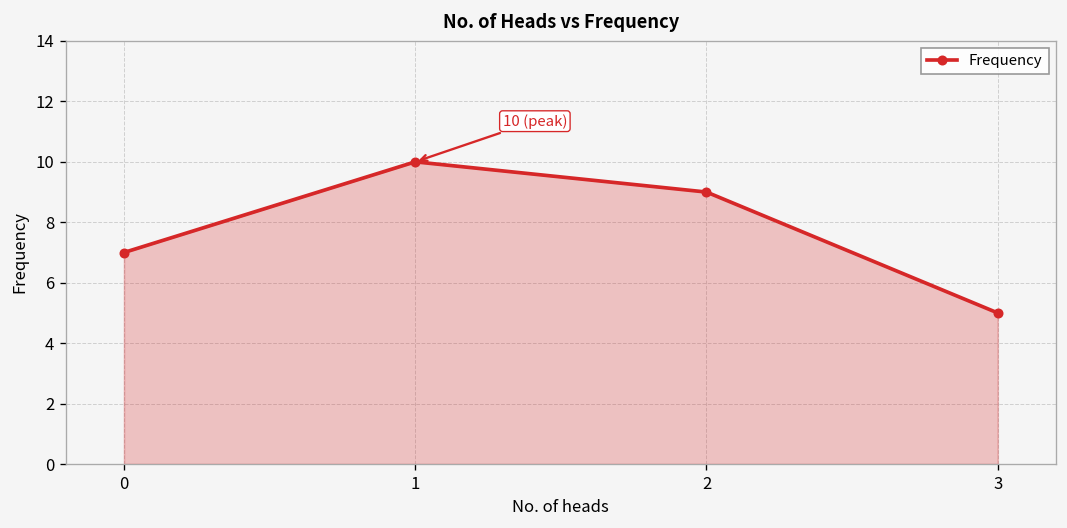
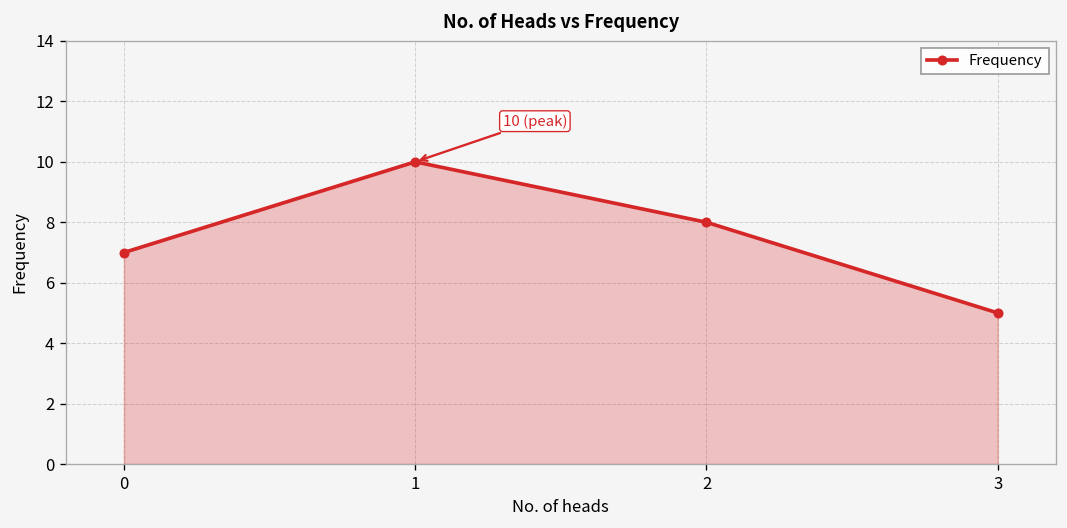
  {
    "0": 7,
-   "2": 9,
+   "2": 8,
    "3": 5
  }
